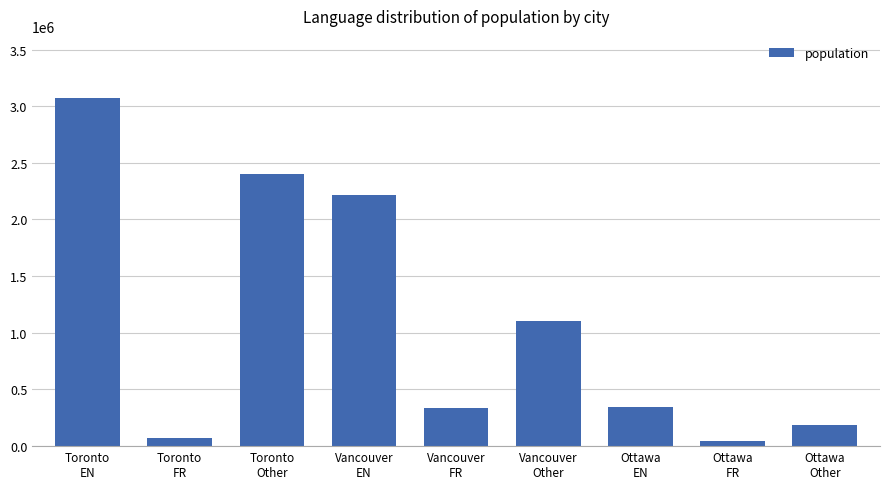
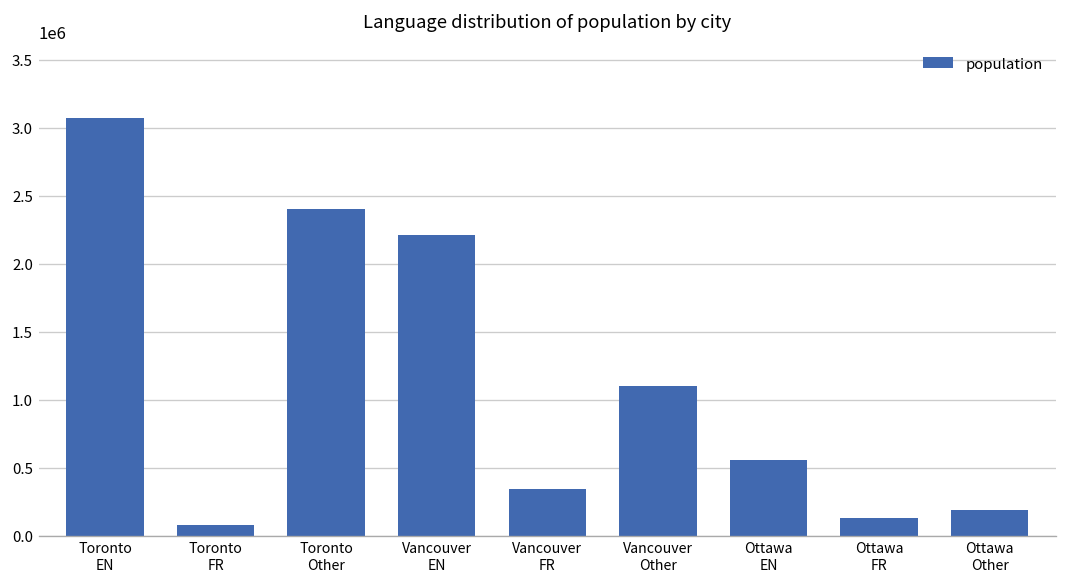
  {
    "Toronto EN": 3070000,
    "Toronto FR": 70000,
    "Toronto Other": 2400000,
    "Vancouver EN": 2210000,
    "Vancouver FR": 340000,
    "Vancouver Other": 1100000,
-   "Ottawa EN": 340000,
-   "Ottawa FR": 50000,
+   "Ottawa EN": 560000,
+   "Ottawa FR": 130000,
    "Ottawa Other": 190000
  }
